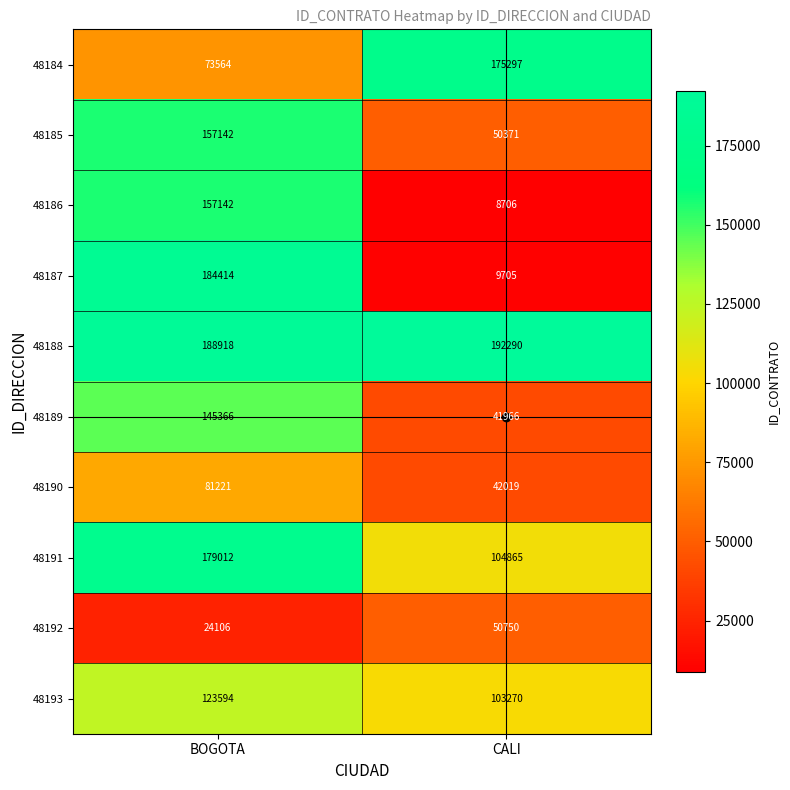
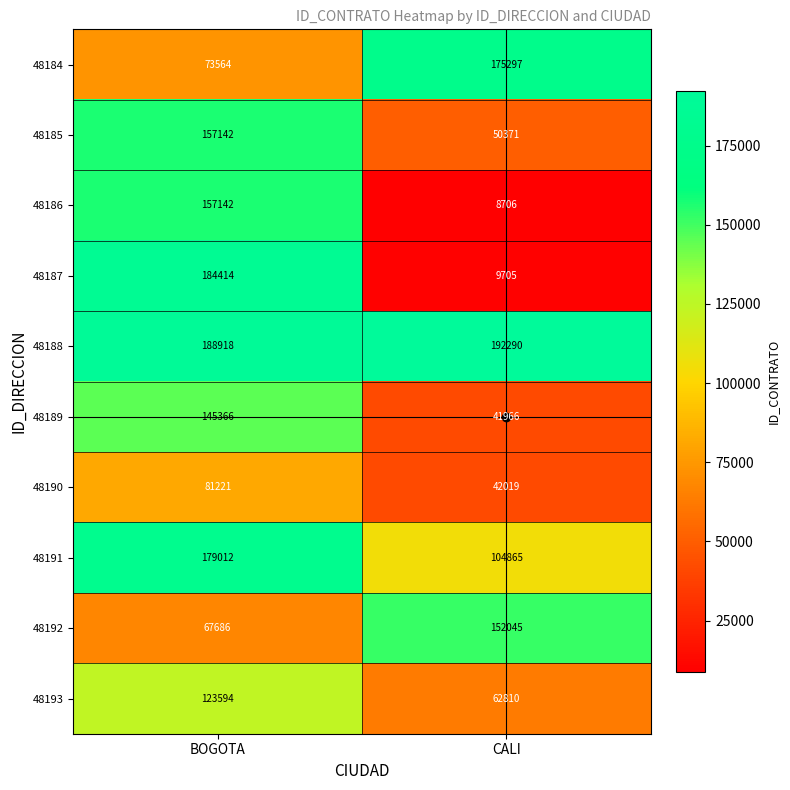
  {
    "48184": {
      "BOGOTA": 73564,
      "CALI": 175297
    },
    "48185": {
      "BOGOTA": 157142,
      "CALI": 50371
    },
    "48186": {
      "BOGOTA": 157142,
      "CALI": 8706
    },
    "48187": {
      "BOGOTA": 184414,
      "CALI": 9705
    },
    "48188": {
      "BOGOTA": 188918,
      "CALI": 192290
    },
    "48189": {
      "BOGOTA": 145366
    },
    "48190": {
      "BOGOTA": 81221,
      "CALI": 42019
    },
    "48191": {
      "BOGOTA": 179012,
      "CALI": 104865
    },
    "48192": {
-     "BOGOTA": 24106,
-     "CALI": 50750
+     "BOGOTA": 67686,
+     "CALI": 152045
    },
    "48193": {
      "BOGOTA": 123594,
-     "CALI": 103270
+     "CALI": 62810
    }
  }
